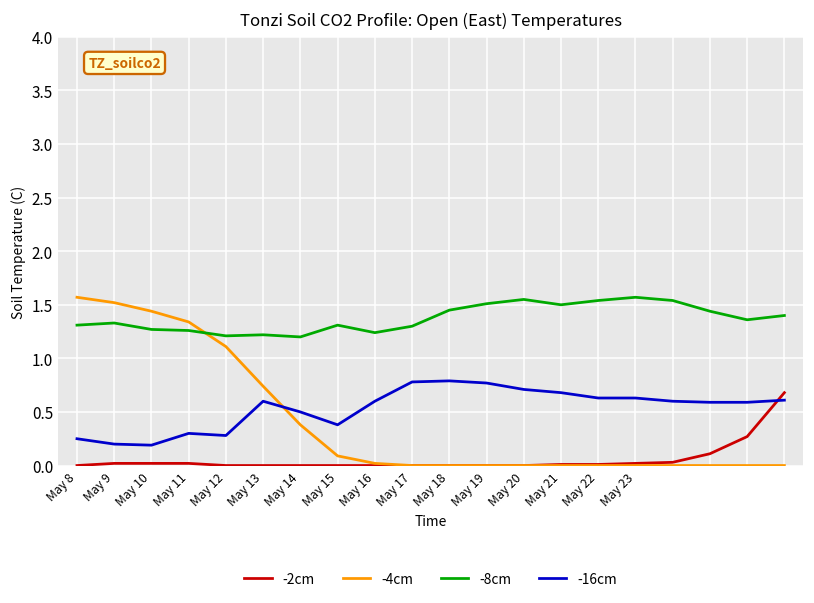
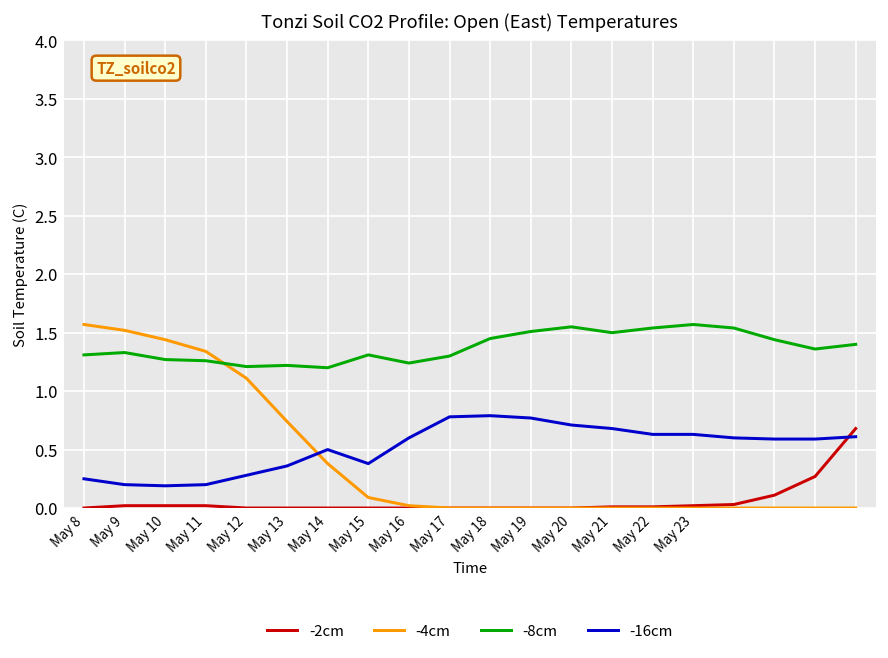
  {
    "-2cm": {
      "May 8": 0.0,
      "May 9": 0.0,
      "May 10": 0.0,
      "May 11": 0.0,
      "May 12": 0.0,
      "May 13": 0.0,
      "May 14": 0.0,
      "May 15": 0.0
    },
    "-4cm": {
      "May 8": 1.6,
      "May 9": 1.5,
      "May 10": 1.4,
      "May 11": 1.3,
      "May 12": 1.1,
      "May 13": 0.7,
      "May 14": 0.4,
      "May 15": 0.1
    },
    "-8cm": {
      "May 8": 1.3,
      "May 9": 1.3,
      "May 10": 1.3,
      "May 11": 1.3,
      "May 12": 1.2,
      "May 13": 1.2,
      "May 14": 1.2,
      "May 15": 1.3,
      "May 16": 1.2,
      "May 17": 1.3,
      "May 18": 1.5,
      "May 19": 1.5,
      "May 20": 1.6,
      "May 21": 1.5,
      "May 22": 1.5,
      "May 23": 1.6
    },
    "-16cm": {
      "May 8": 0.3,
      "May 9": 0.2,
      "May 10": 0.2,
-     "May 11": 0.3,
+     "May 11": 0.2,
      "May 12": 0.3,
-     "May 13": 0.6,
+     "May 13": 0.4,
      "May 14": 0.5,
      "May 15": 0.4,
      "May 16": 0.6,
      "May 17": 0.8,
      "May 18": 0.8,
      "May 19": 0.8,
      "May 20": 0.7,
      "May 21": 0.7,
      "May 22": 0.6,
      "May 23": 0.6
    }
  }
